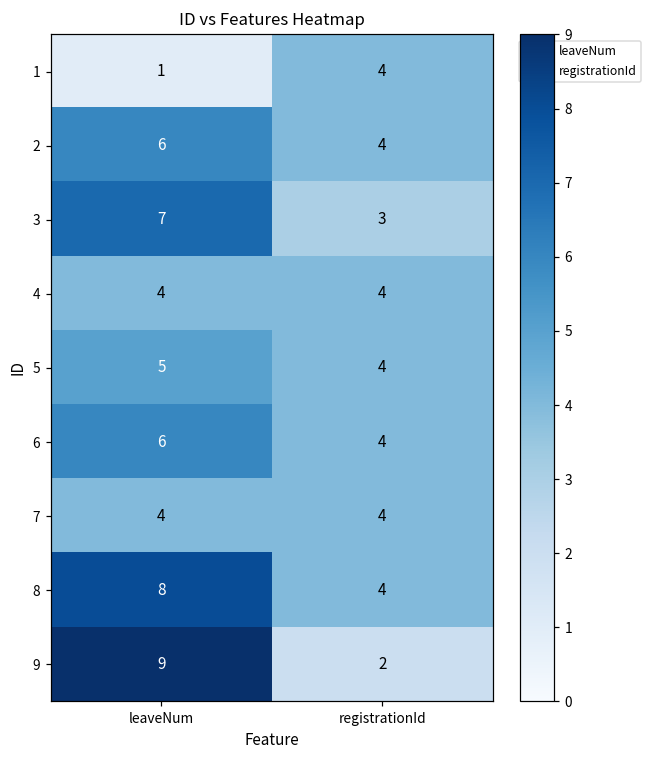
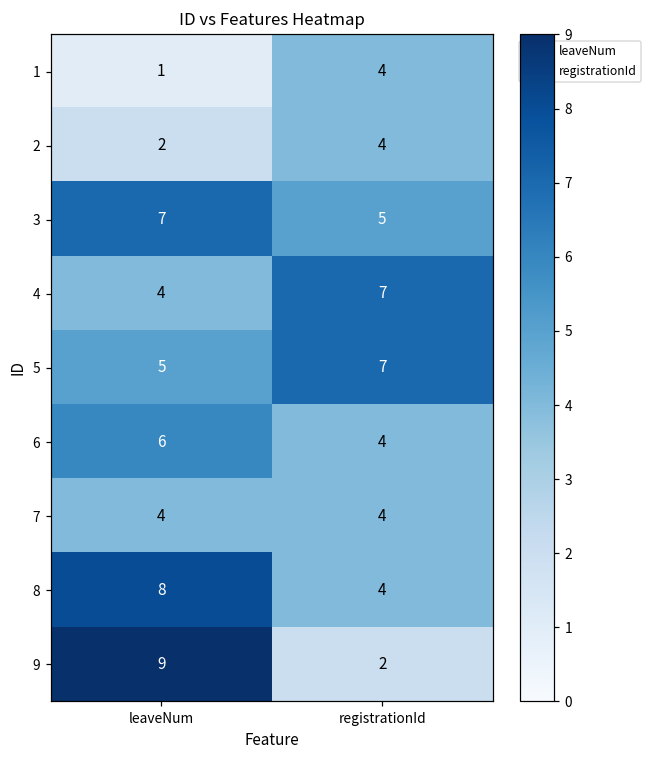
  {
    "1": {
      "leaveNum": 1,
      "registrationId": 4
    },
    "2": {
-     "leaveNum": 6,
+     "leaveNum": 2,
      "registrationId": 4
    },
    "3": {
      "leaveNum": 7,
-     "registrationId": 3
+     "registrationId": 5
    },
    "4": {
      "leaveNum": 4,
-     "registrationId": 4
+     "registrationId": 7
    },
    "5": {
      "leaveNum": 5,
-     "registrationId": 4
+     "registrationId": 7
    },
    "6": {
      "leaveNum": 6,
      "registrationId": 4
    },
    "7": {
      "leaveNum": 4,
      "registrationId": 4
    },
    "8": {
      "leaveNum": 8,
      "registrationId": 4
    },
    "9": {
      "leaveNum": 9,
      "registrationId": 2
    }
  }
